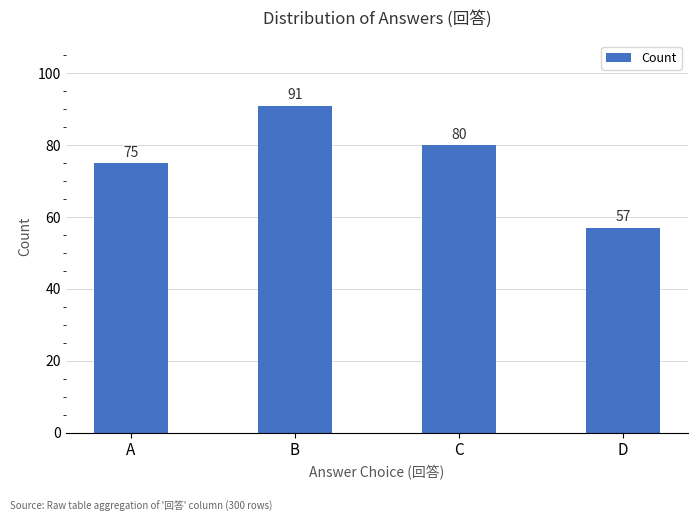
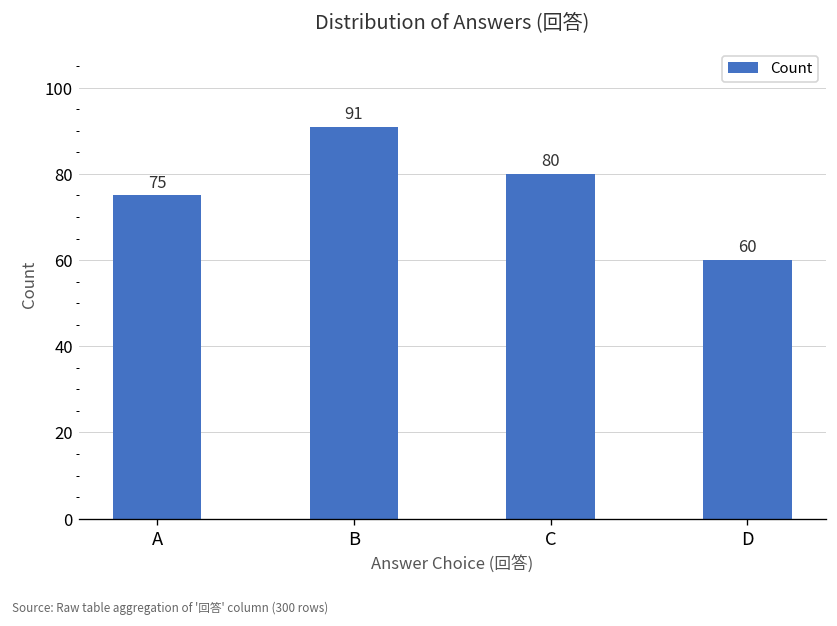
  {
    "A": 75,
    "B": 91,
    "C": 80,
-   "D": 57
+   "D": 60
  }
